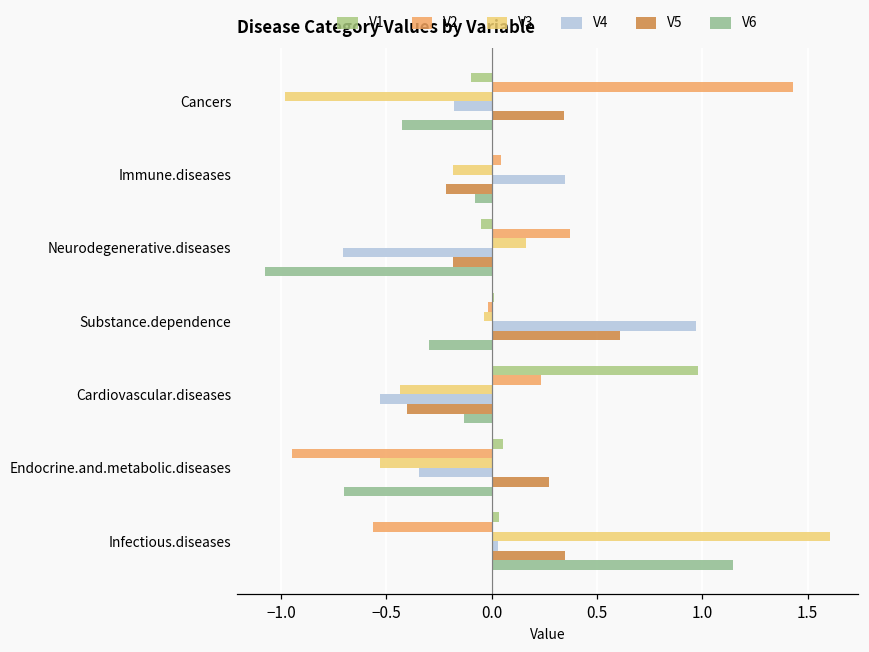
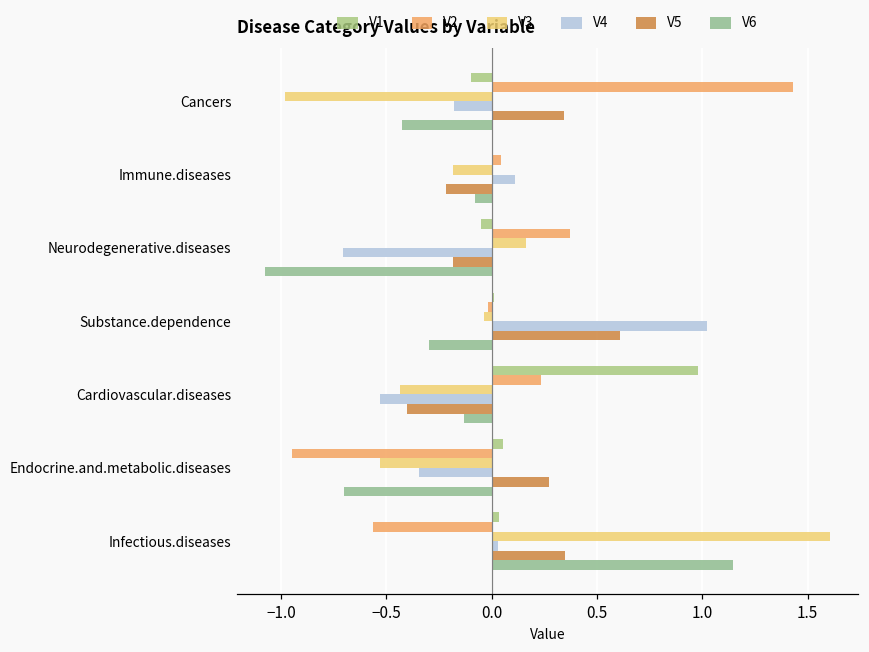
  {
    "V4": {
      "Cancers": -0.18,
-     "Immune.diseases": 0.35,
+     "Immune.diseases": 0.11,
      "Neurodegenerative.diseases": -0.71,
-     "Substance.dependence": 0.97,
+     "Substance.dependence": 1.02,
      "Cardiovascular.diseases": -0.53,
      "Endocrine.and.metabolic.diseases": -0.35,
      "Infectious.diseases": 0.03
    }
  }
